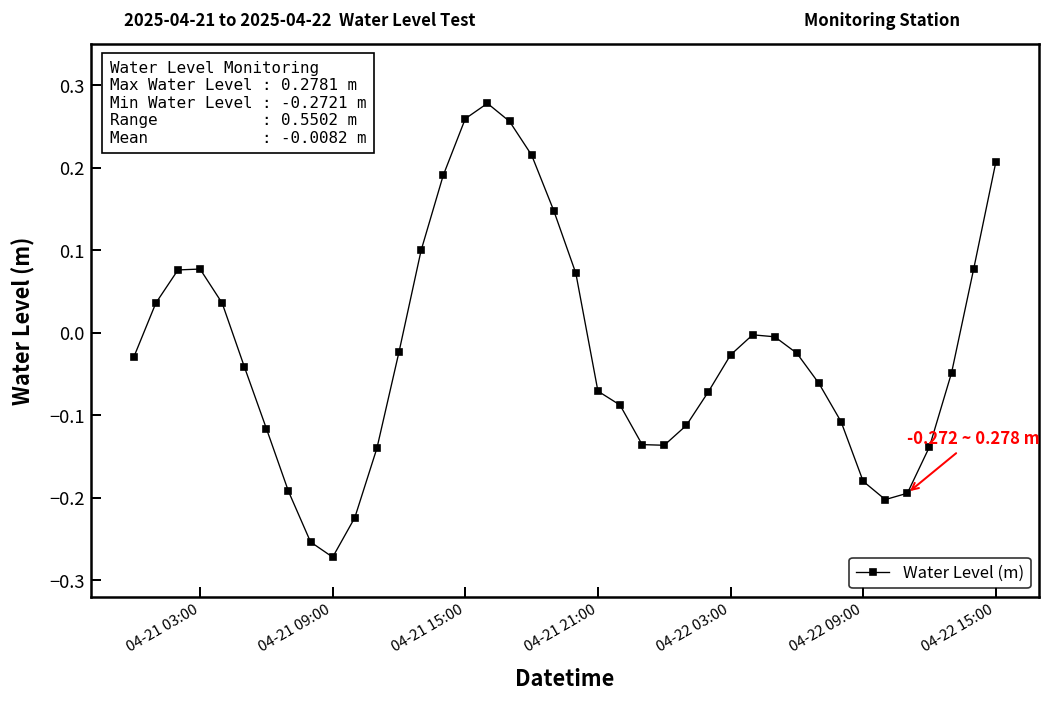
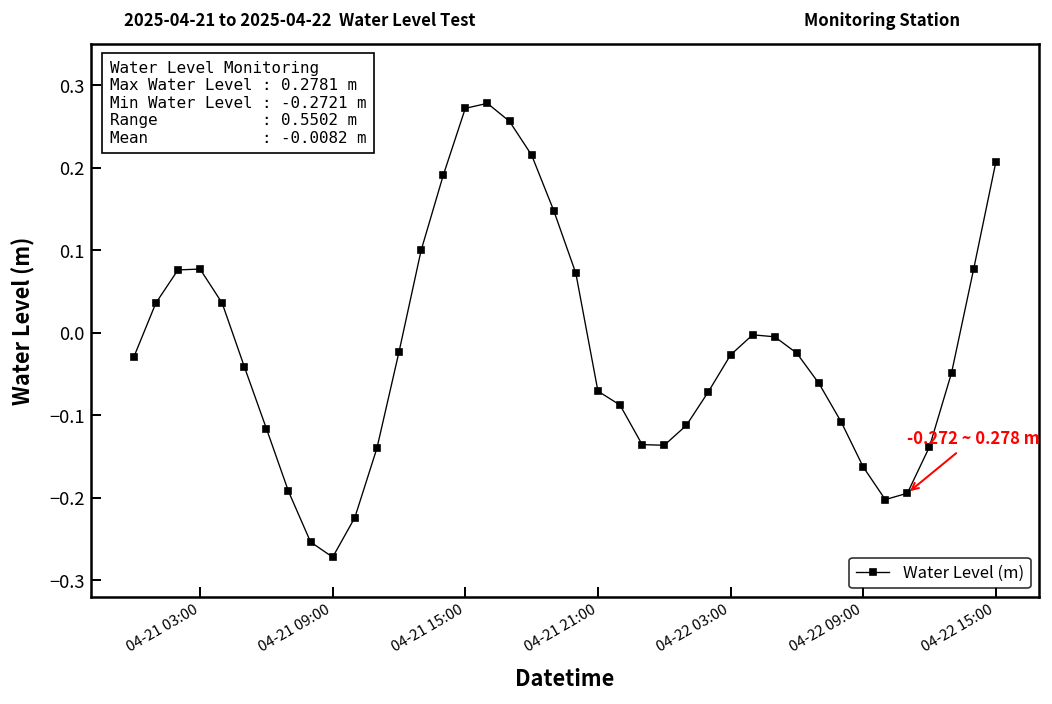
  {
    "04-21 03:00": 0.08,
    "04-21 09:00": -0.27,
-   "04-21 15:00": 0.26,
+   "04-21 15:00": 0.27,
    "04-21 21:00": -0.07,
    "04-22 03:00": -0.03,
-   "04-22 09:00": -0.18,
+   "04-22 09:00": -0.16,
    "04-22 15:00": 0.21
  }
